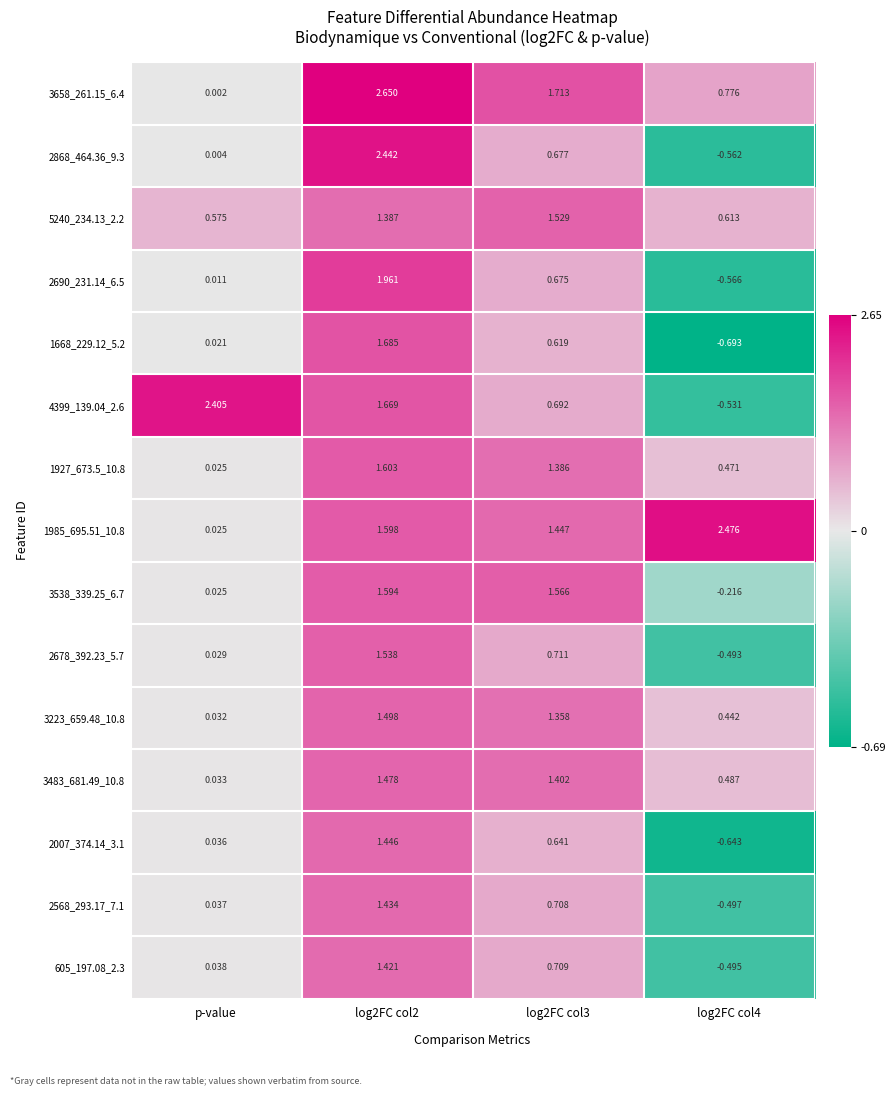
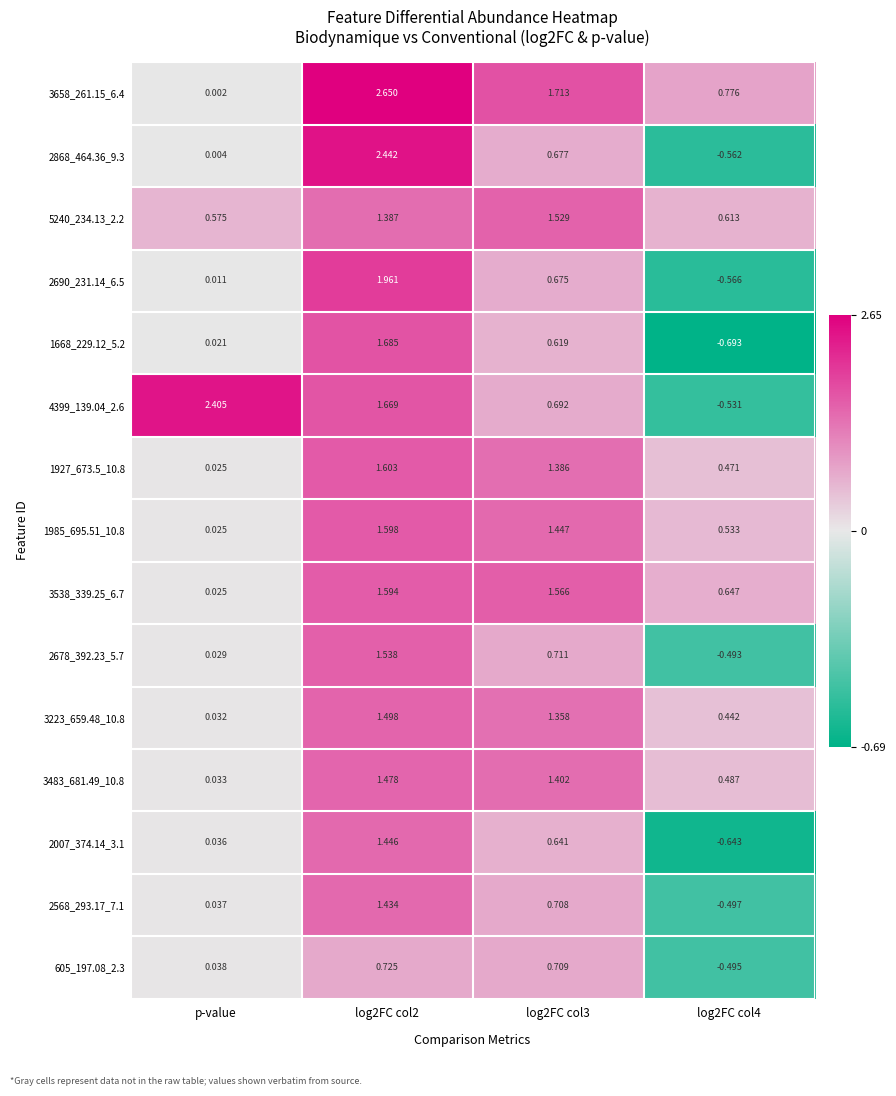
  {
    "3658_261.15_6.4": {
      "p-value": 0.002,
      "log2FC col2": 2.650,
      "log2FC col3": 1.713,
      "log2FC col4": 0.776
    },
    "2868_464.36_9.3": {
      "p-value": 0.004,
      "log2FC col2": 2.442,
      "log2FC col3": 0.677,
      "log2FC col4": -0.562
    },
    "5240_234.13_2.2": {
      "p-value": 0.575,
      "log2FC col2": 1.387,
      "log2FC col3": 1.529,
      "log2FC col4": 0.613
    },
    "2690_231.14_6.5": {
      "p-value": 0.011,
      "log2FC col2": 1.961,
      "log2FC col3": 0.675,
      "log2FC col4": -0.566
    },
    "1668_229.12_5.2": {
      "p-value": 0.021,
      "log2FC col2": 1.685,
      "log2FC col3": 0.619,
      "log2FC col4": -0.693
    },
    "4399_139.04_2.6": {
      "p-value": 2.405,
      "log2FC col2": 1.669,
      "log2FC col3": 0.692,
      "log2FC col4": -0.531
    },
    "1927_673.5_10.8": {
      "p-value": 0.025,
      "log2FC col2": 1.603,
      "log2FC col3": 1.386,
      "log2FC col4": 0.471
    },
    "1985_695.51_10.8": {
      "p-value": 0.025,
      "log2FC col2": 1.598,
      "log2FC col3": 1.447,
-     "log2FC col4": 2.476
+     "log2FC col4": 0.533
    },
    "3538_339.25_6.7": {
      "p-value": 0.025,
      "log2FC col2": 1.594,
      "log2FC col3": 1.566,
-     "log2FC col4": -0.216
+     "log2FC col4": 0.647
    },
    "2678_392.23_5.7": {
      "p-value": 0.029,
      "log2FC col2": 1.538,
      "log2FC col3": 0.711,
      "log2FC col4": -0.493
    },
    "3223_659.48_10.8": {
      "p-value": 0.032,
      "log2FC col2": 1.498,
      "log2FC col3": 1.358,
      "log2FC col4": 0.442
    },
    "3483_681.49_10.8": {
      "p-value": 0.033,
      "log2FC col2": 1.478,
      "log2FC col3": 1.402,
      "log2FC col4": 0.487
    },
    "2007_374.14_3.1": {
      "p-value": 0.036,
      "log2FC col2": 1.446,
      "log2FC col3": 0.641,
      "log2FC col4": -0.643
    },
    "2568_293.17_7.1": {
      "p-value": 0.037,
      "log2FC col2": 1.434,
      "log2FC col3": 0.708,
      "log2FC col4": -0.497
    },
    "605_197.08_2.3": {
      "p-value": 0.038,
-     "log2FC col2": 1.421,
+     "log2FC col2": 0.725,
      "log2FC col3": 0.709,
      "log2FC col4": -0.495
    }
  }
